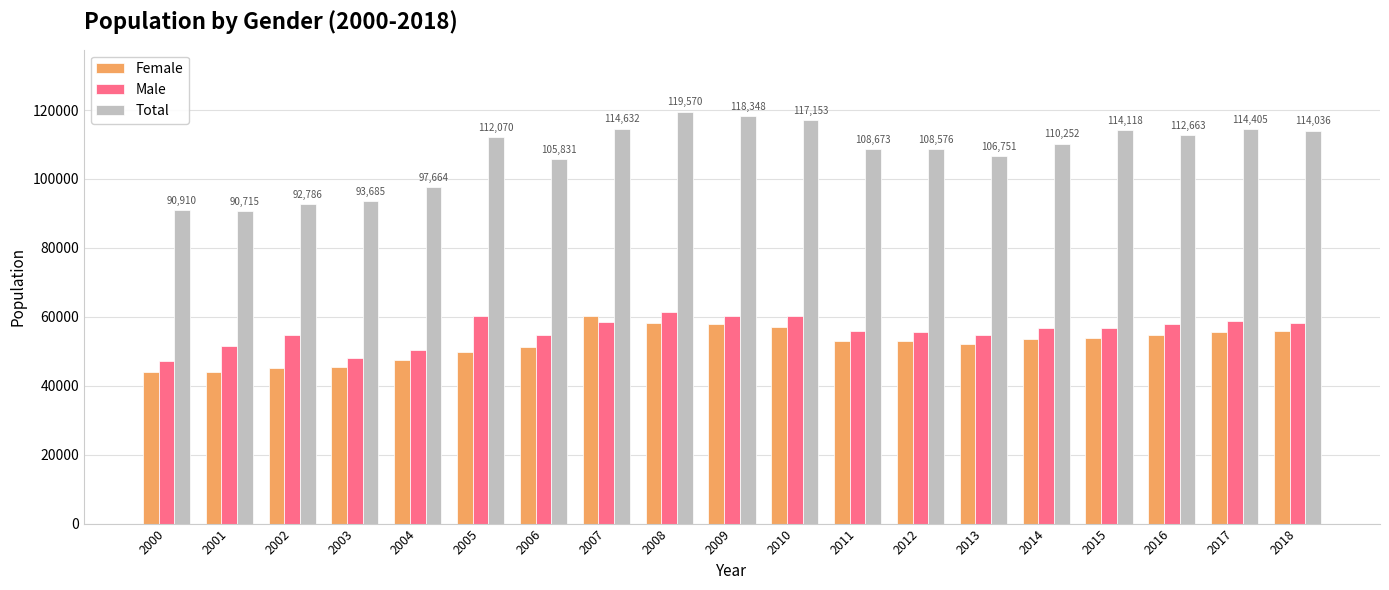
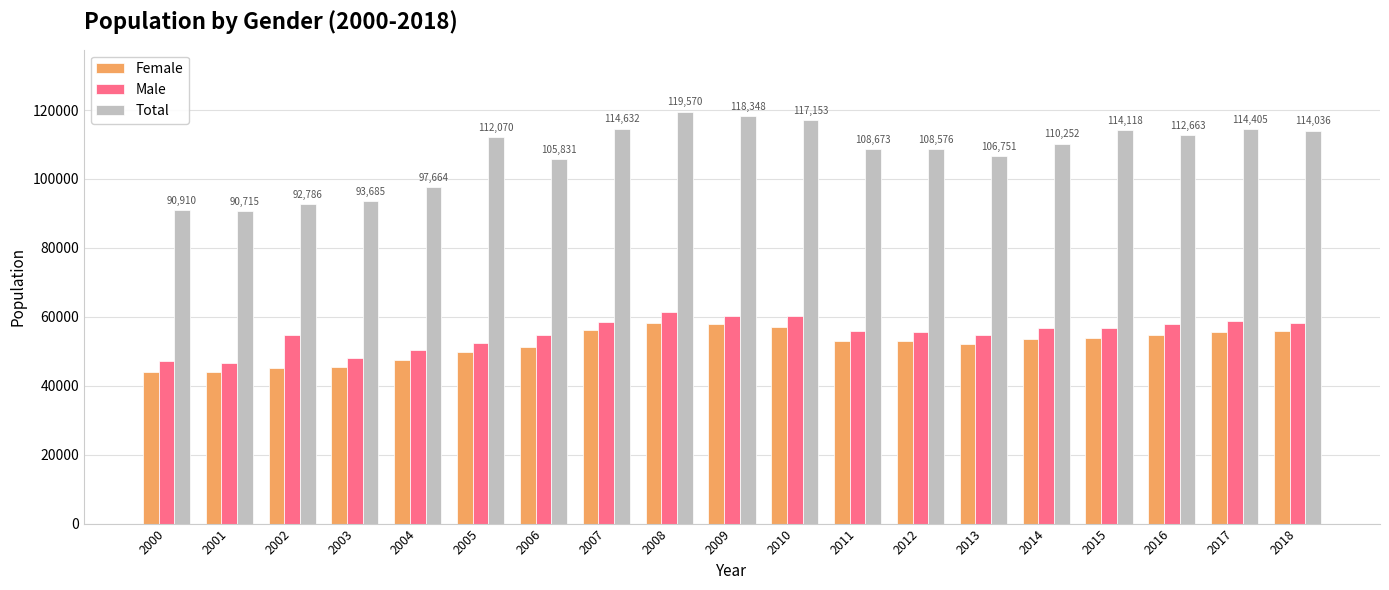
  {
    "Female": {
      "2000": "44000",
      "2001": "44000",
      "2002": "45000",
      "2003": "46000",
      "2004": "47000",
      "2005": "50000",
      "2006": "51000",
-     "2007": "60000",
+     "2007": "56000",
      "2008": "58000",
      "2009": "58000",
      "2010": "57000",
      "2011": "53000",
      "2012": "53000",
      "2013": "52000",
      "2014": "54000",
      "2015": "54000",
      "2016": "55000",
      "2017": "56000",
      "2018": "56000"
    },
    "Male": {
      "2000": "47000",
-     "2001": "52000",
+     "2001": "47000",
      "2002": "55000",
      "2003": "48000",
      "2004": "50000",
-     "2005": "60000",
+     "2005": "52000",
      "2006": "55000",
      "2007": "58000",
      "2008": "61000",
      "2009": "60000",
      "2010": "60000",
      "2011": "56000",
      "2012": "56000",
      "2013": "55000",
      "2014": "57000",
      "2015": "57000",
      "2016": "58000",
      "2017": "59000",
      "2018": "58000"
    },
    "Total": {
      "2000": "90,910",
      "2001": "90,715",
      "2002": "92,786",
      "2003": "93,685",
      "2004": "97,664",
      "2005": "112,070",
      "2006": "105,831",
      "2007": "114,632",
      "2008": "119,570",
      "2009": "118,348",
      "2010": "117,153",
      "2011": "108,673",
      "2012": "108,576",
      "2013": "106,751",
      "2014": "110,252",
      "2015": "114,118",
      "2016": "112,663",
      "2017": "114,405",
      "2018": "114,036"
    }
  }
